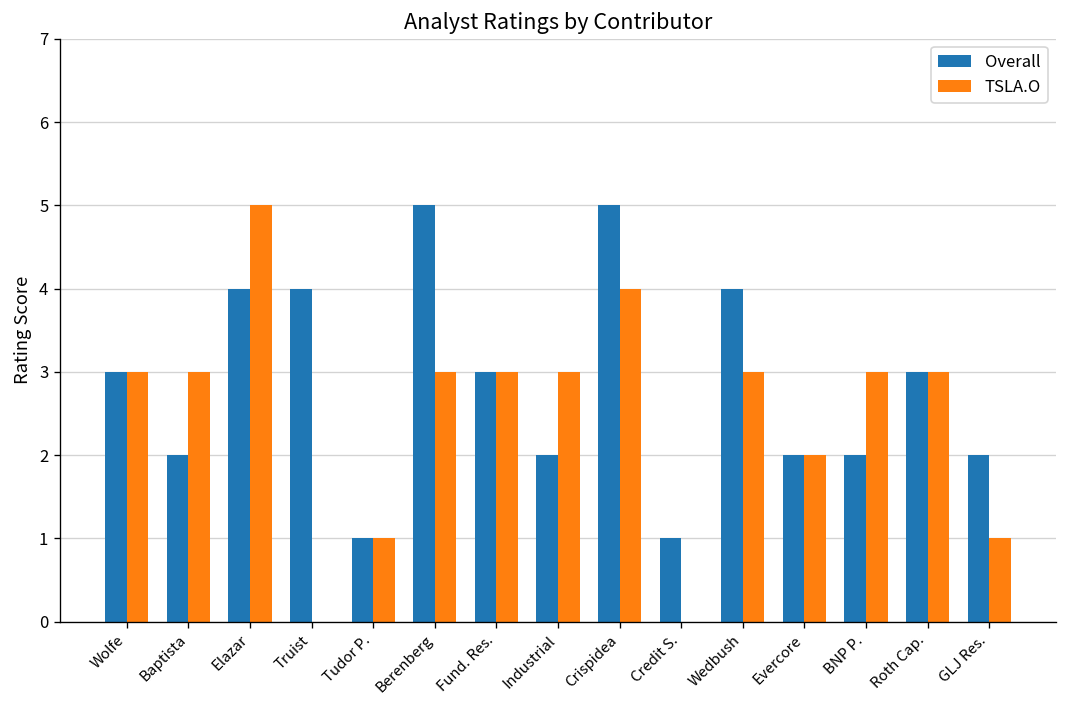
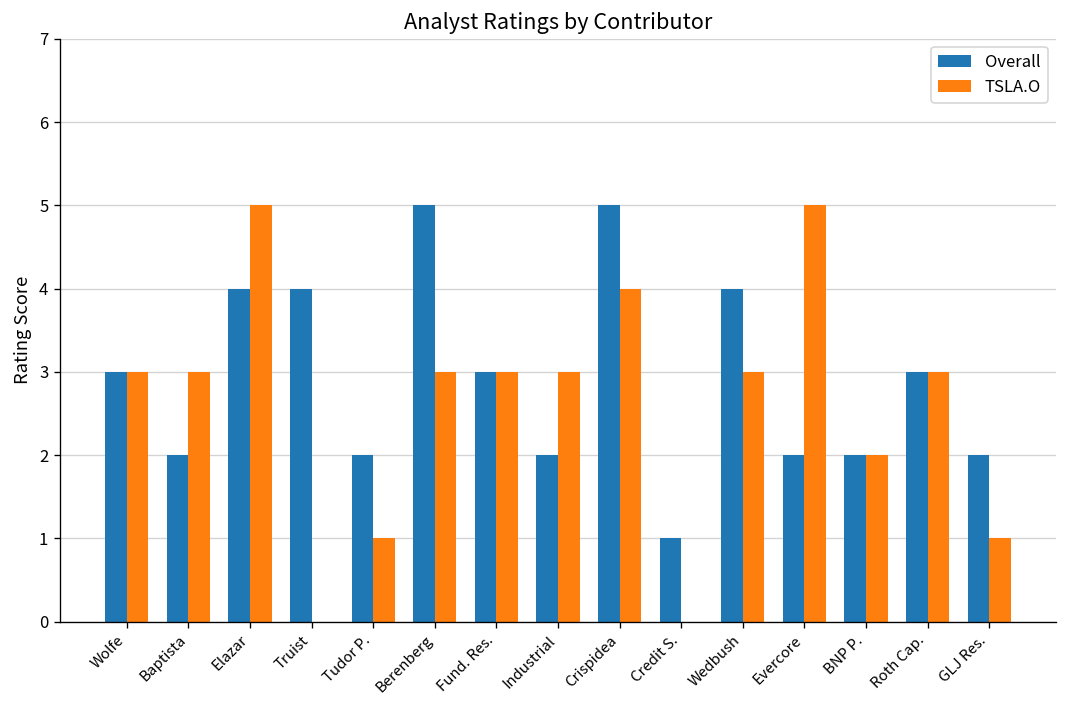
  {
    "Overall": {
      "Wolfe": 3,
      "Baptista": 2,
      "Elazar": 4,
      "Truist": 4,
-     "Tudor P.": 1,
+     "Tudor P.": 2,
      "Berenberg": 5,
      "Fund. Res.": 3,
      "Industrial": 2,
      "Crispidea": 5,
      "Credit S.": 1,
      "Wedbush": 4,
      "Evercore": 2,
      "BNP P.": 2,
      "Roth Cap.": 3,
      "GLJ Res.": 2
    },
    "TSLA.O": {
      "Wolfe": 3,
      "Baptista": 3,
      "Elazar": 5,
      "Truist": 0,
      "Tudor P.": 1,
      "Berenberg": 3,
      "Fund. Res.": 3,
      "Industrial": 3,
      "Crispidea": 4,
      "Credit S.": 0,
      "Wedbush": 3,
-     "Evercore": 2,
-     "BNP P.": 3,
+     "Evercore": 5,
+     "BNP P.": 2,
      "Roth Cap.": 3,
      "GLJ Res.": 1
    }
  }
